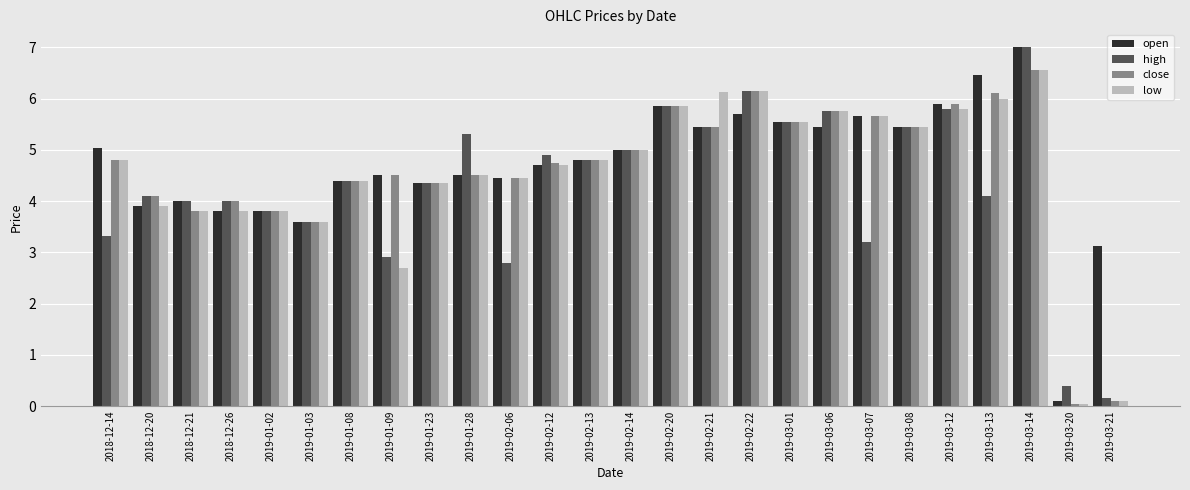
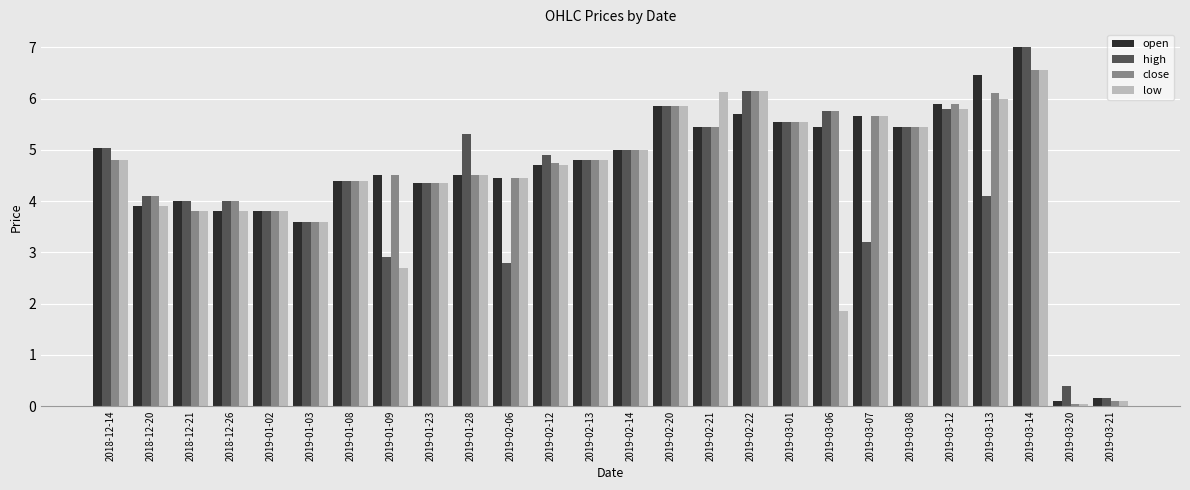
  {
    "open": {
      "2018-12-14": 5.0,
      "2018-12-20": 3.9,
      "2018-12-21": 4.0,
      "2018-12-26": 3.8,
      "2019-01-02": 3.8,
      "2019-01-03": 3.6,
      "2019-01-08": 4.4,
      "2019-01-09": 4.5,
      "2019-01-23": 4.4,
      "2019-01-28": 4.5,
      "2019-02-06": 4.5,
      "2019-02-12": 4.7,
      "2019-02-13": 4.8,
      "2019-02-14": 5.0,
      "2019-02-20": 5.9,
      "2019-02-21": 5.5,
      "2019-02-22": 5.7,
      "2019-03-01": 5.6,
      "2019-03-06": 5.5,
      "2019-03-07": 5.7,
      "2019-03-08": 5.5,
      "2019-03-12": 5.9,
      "2019-03-13": 6.5,
      "2019-03-14": 7.0,
      "2019-03-20": 0.1,
-     "2019-03-21": 3.1
+     "2019-03-21": 0.2
    },
    "high": {
-     "2018-12-14": 3.3,
+     "2018-12-14": 5.0,
      "2018-12-20": 4.1,
      "2018-12-21": 4.0,
      "2018-12-26": 4.0,
      "2019-01-02": 3.8,
      "2019-01-03": 3.6,
      "2019-01-08": 4.4,
      "2019-01-09": 2.9,
      "2019-01-23": 4.4,
      "2019-01-28": 5.3,
      "2019-02-06": 2.8,
      "2019-02-12": 4.9,
      "2019-02-13": 4.8,
      "2019-02-14": 5.0,
      "2019-02-20": 5.9,
      "2019-02-21": 5.5,
      "2019-02-22": 6.2,
      "2019-03-01": 5.6,
      "2019-03-06": 5.8,
      "2019-03-07": 3.2,
      "2019-03-08": 5.5,
      "2019-03-12": 5.8,
      "2019-03-13": 4.1,
      "2019-03-14": 7.0,
      "2019-03-20": 0.4,
      "2019-03-21": 0.2
    },
    "close": {
      "2018-12-14": 4.8,
      "2018-12-20": 4.1,
      "2018-12-21": 3.8,
      "2018-12-26": 4.0,
      "2019-01-02": 3.8,
      "2019-01-03": 3.6,
      "2019-01-08": 4.4,
      "2019-01-09": 4.5,
      "2019-01-23": 4.4,
      "2019-01-28": 4.5,
      "2019-02-06": 4.5,
      "2019-02-12": 4.8,
      "2019-02-13": 4.8,
      "2019-02-14": 5.0,
      "2019-02-20": 5.9,
      "2019-02-21": 5.5,
      "2019-02-22": 6.2,
      "2019-03-01": 5.6,
      "2019-03-06": 5.8,
      "2019-03-07": 5.7,
      "2019-03-08": 5.5,
      "2019-03-12": 5.9,
      "2019-03-13": 6.1,
      "2019-03-14": 6.6,
      "2019-03-20": 0.1,
      "2019-03-21": 0.1
    },
    "low": {
      "2018-12-14": 4.8,
      "2018-12-20": 3.9,
      "2018-12-21": 3.8,
      "2018-12-26": 3.8,
      "2019-01-02": 3.8,
      "2019-01-03": 3.6,
      "2019-01-08": 4.4,
      "2019-01-09": 2.7,
      "2019-01-23": 4.4,
      "2019-01-28": 4.5,
      "2019-02-06": 4.5,
      "2019-02-12": 4.7,
      "2019-02-13": 4.8,
      "2019-02-14": 5.0,
      "2019-02-20": 5.9,
      "2019-02-21": 6.1,
      "2019-02-22": 6.2,
      "2019-03-01": 5.6,
-     "2019-03-06": 5.8,
+     "2019-03-06": 1.9,
      "2019-03-07": 5.7,
      "2019-03-08": 5.5,
      "2019-03-12": 5.8,
      "2019-03-13": 6.0,
      "2019-03-14": 6.6,
      "2019-03-20": 0.1,
      "2019-03-21": 0.1
    }
  }
